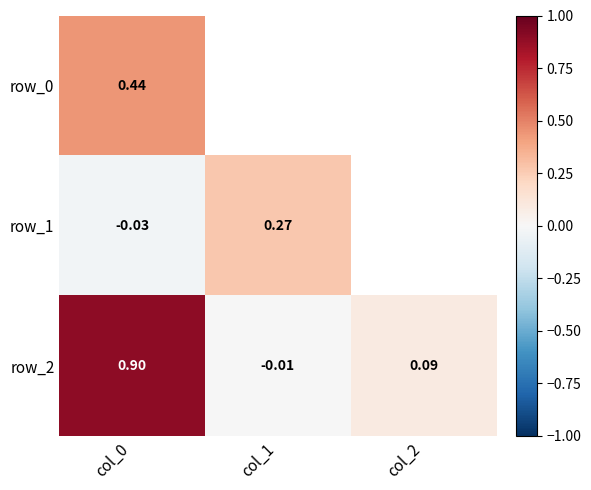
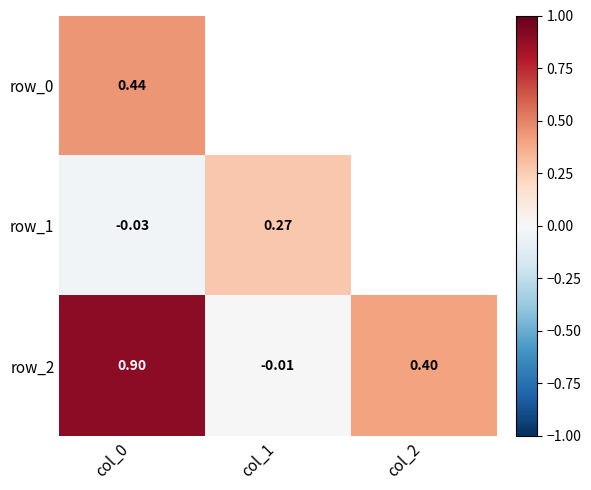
  {
    "row_0": {
      "col_0": 0.44
    },
    "row_1": {
      "col_0": -0.03,
      "col_1": 0.27
    },
    "row_2": {
      "col_0": 0.90,
      "col_1": -0.01,
-     "col_2": 0.09
+     "col_2": 0.40
    }
  }
